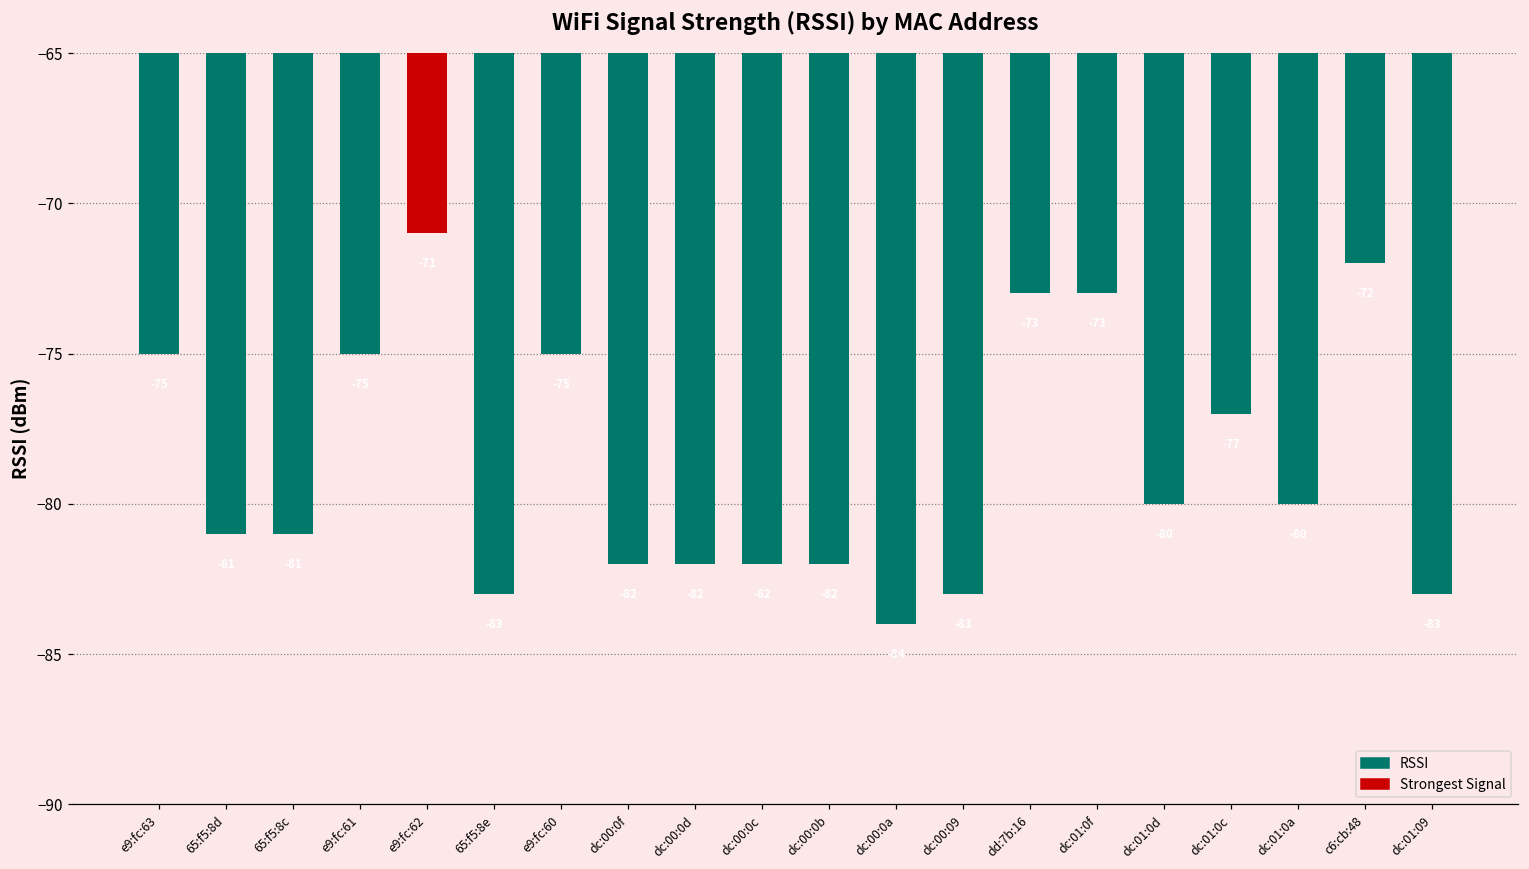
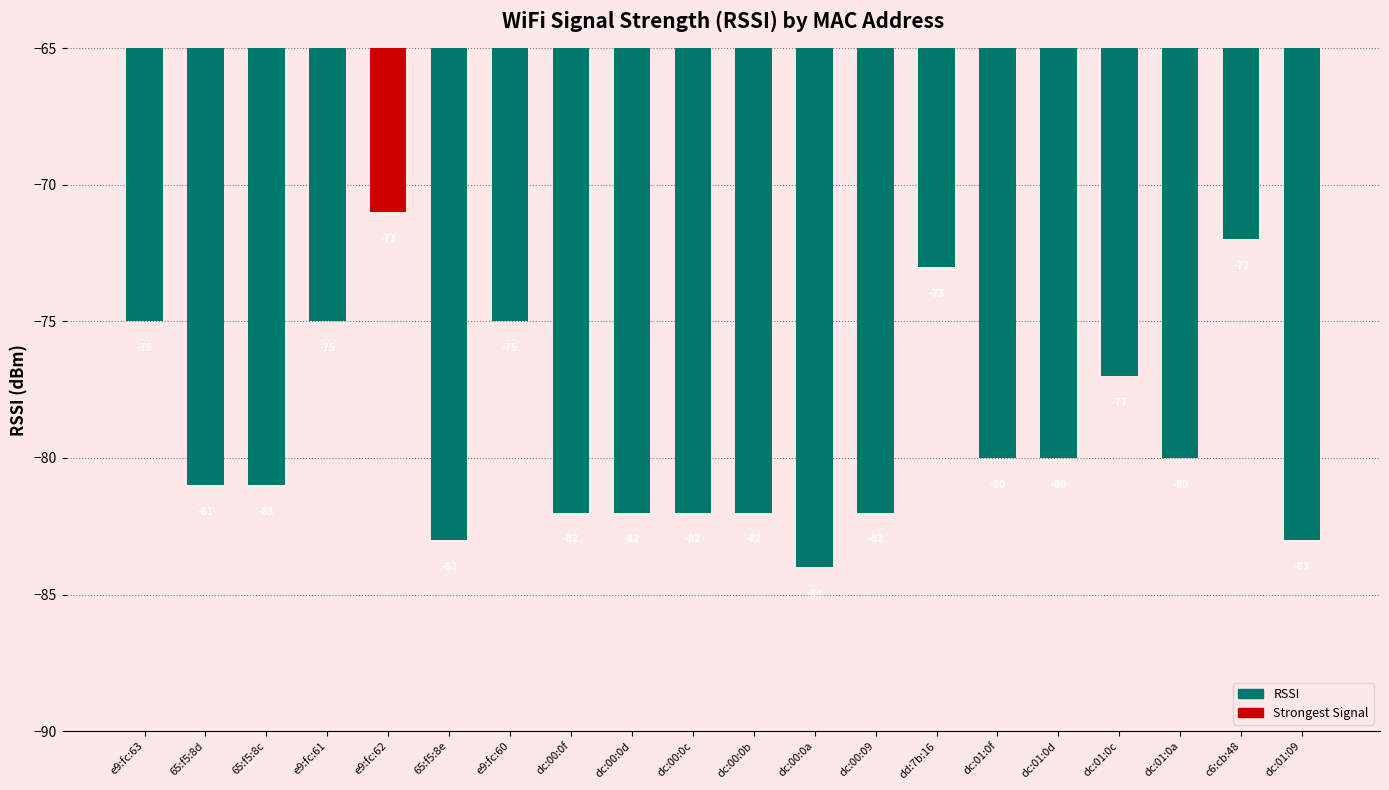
  {
    "e9:fc:63": -75,
    "65:f5:8d": -81,
    "65:f5:8c": -81,
    "e9:fc:61": -75,
    "e9:fc:62": -71,
    "65:f5:8e": -83,
    "e9:fc:60": -75,
    "dc:00:0f": -82,
    "dc:00:0d": -82,
    "dc:00:0c": -82,
    "dc:00:0b": -82,
    "dc:00:0a": -84,
-   "dc:00:09": -83,
+   "dc:00:09": -82,
    "dd:7b:16": -73,
-   "dc:01:0f": -73,
+   "dc:01:0f": -80,
    "dc:01:0d": -80,
    "dc:01:0c": -77,
    "dc:01:0a": -80,
    "c6:cb:48": -72,
    "dc:01:09": -83
  }
